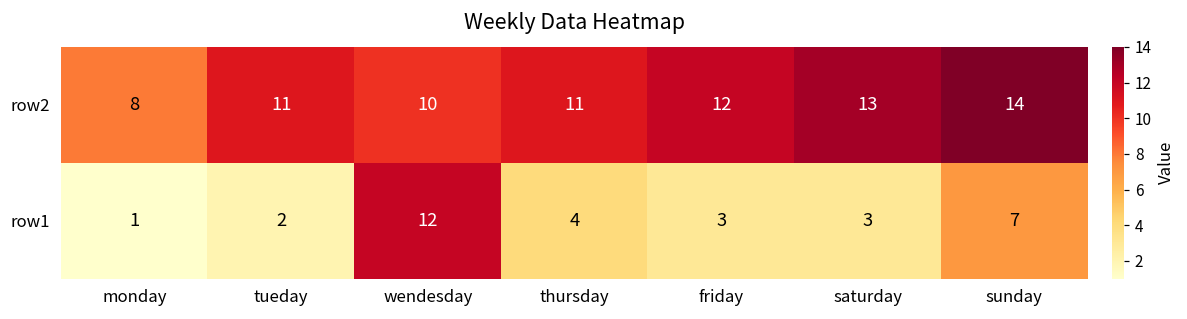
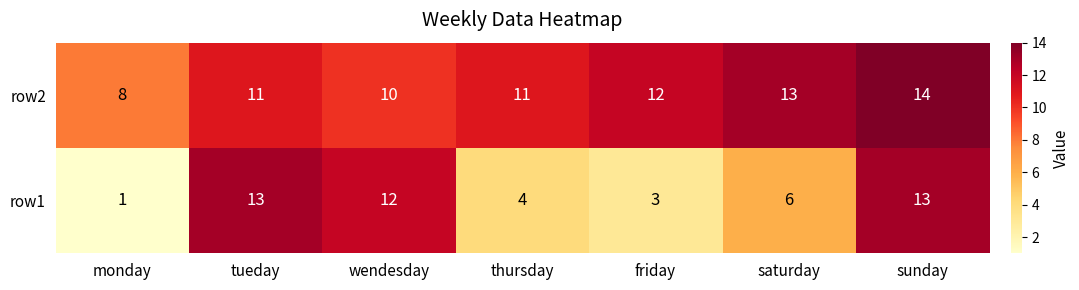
  {
    "row2": {
      "monday": 8,
      "tueday": 11,
      "wendesday": 10,
      "thursday": 11,
      "friday": 12,
      "saturday": 13,
      "sunday": 14
    },
    "row1": {
      "monday": 1,
-     "tueday": 2,
+     "tueday": 13,
      "wendesday": 12,
      "thursday": 4,
      "friday": 3,
-     "saturday": 3,
-     "sunday": 7
+     "saturday": 6,
+     "sunday": 13
    }
  }
